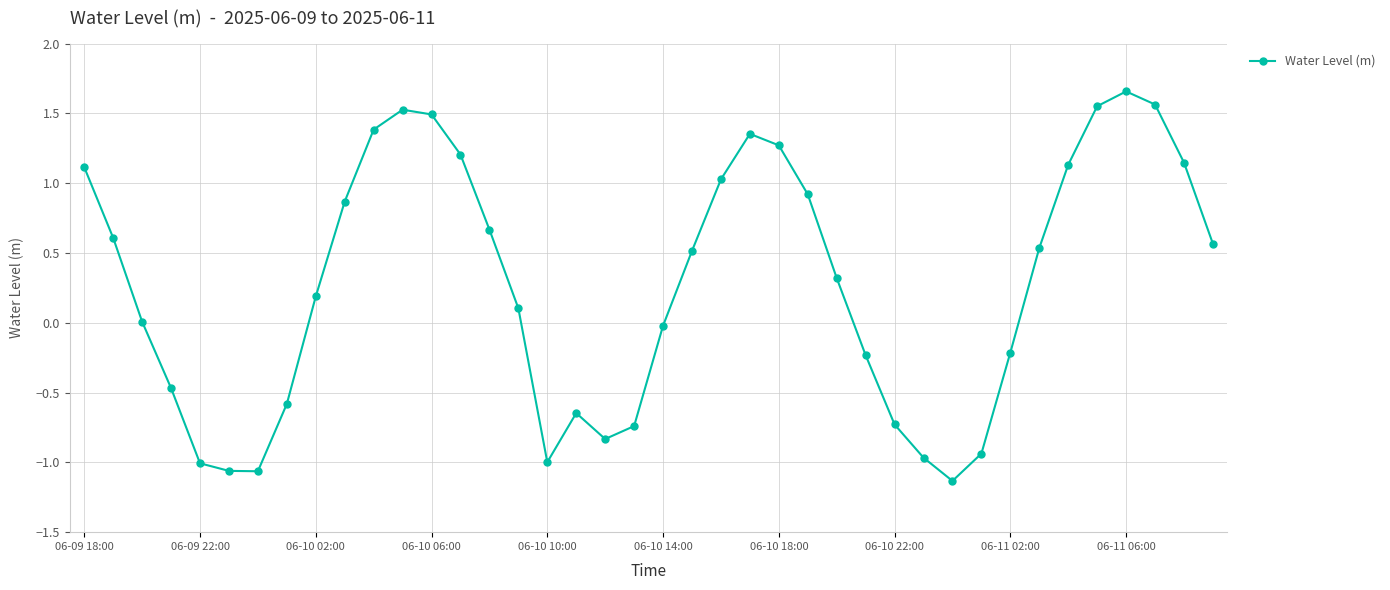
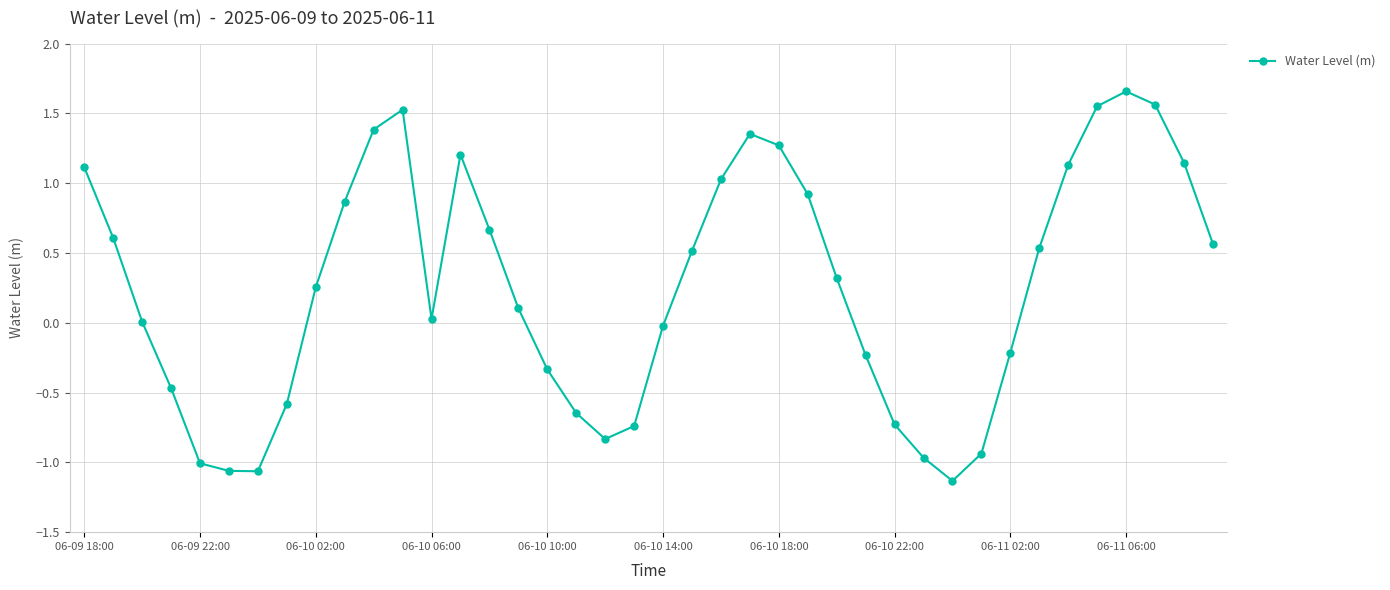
  {
    "06-09 18:00": 1.11,
    "06-09 22:00": -1.01,
-   "06-10 02:00": 0.19,
-   "06-10 06:00": 1.49,
-   "06-10 10:00": -1.00,
+   "06-10 02:00": 0.25,
+   "06-10 06:00": 0.03,
+   "06-10 10:00": -0.33,
    "06-10 14:00": -0.02,
    "06-10 18:00": 1.27,
    "06-10 22:00": -0.73,
    "06-11 02:00": -0.21,
    "06-11 06:00": 1.66
  }
